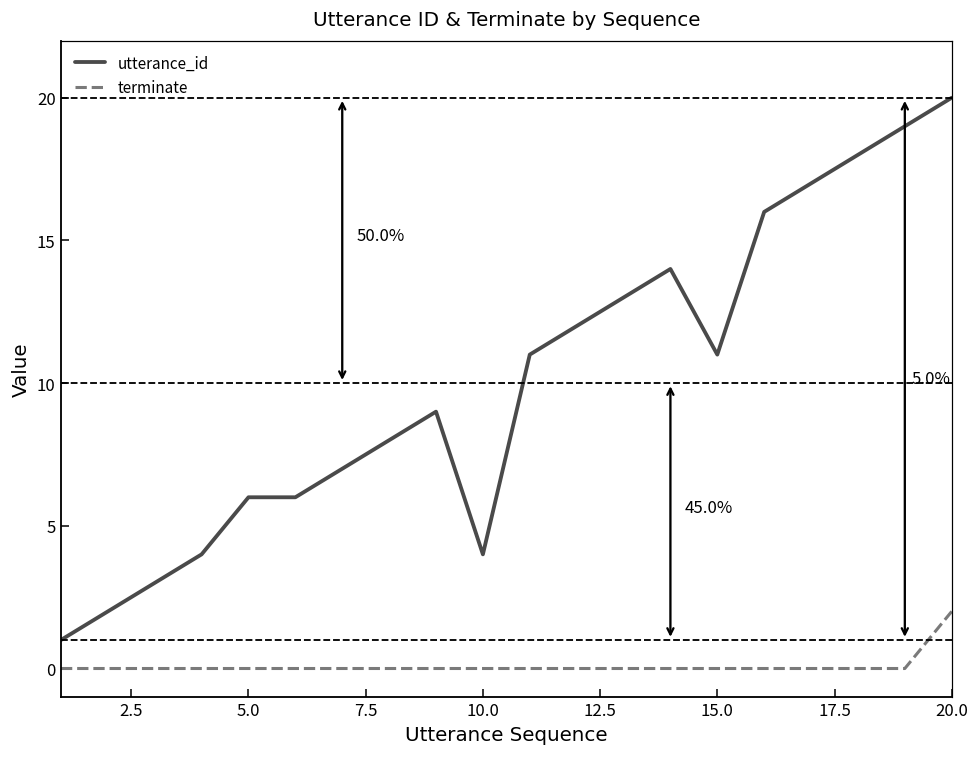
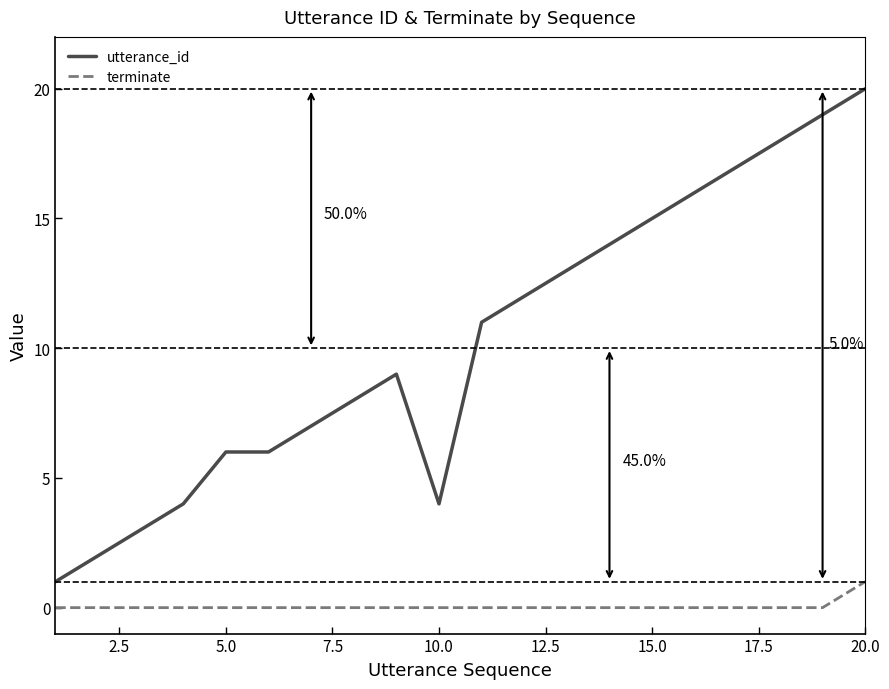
  {
    "utterance_id": {
      "5.0": 6,
      "10.0": 4,
-     "15.0": 11,
+     "15.0": 15,
      "20.0": 20
    },
    "terminate": {
      "5.0": 0,
      "10.0": 0,
      "15.0": 0,
-     "20.0": 2
+     "20.0": 1
    }
  }
